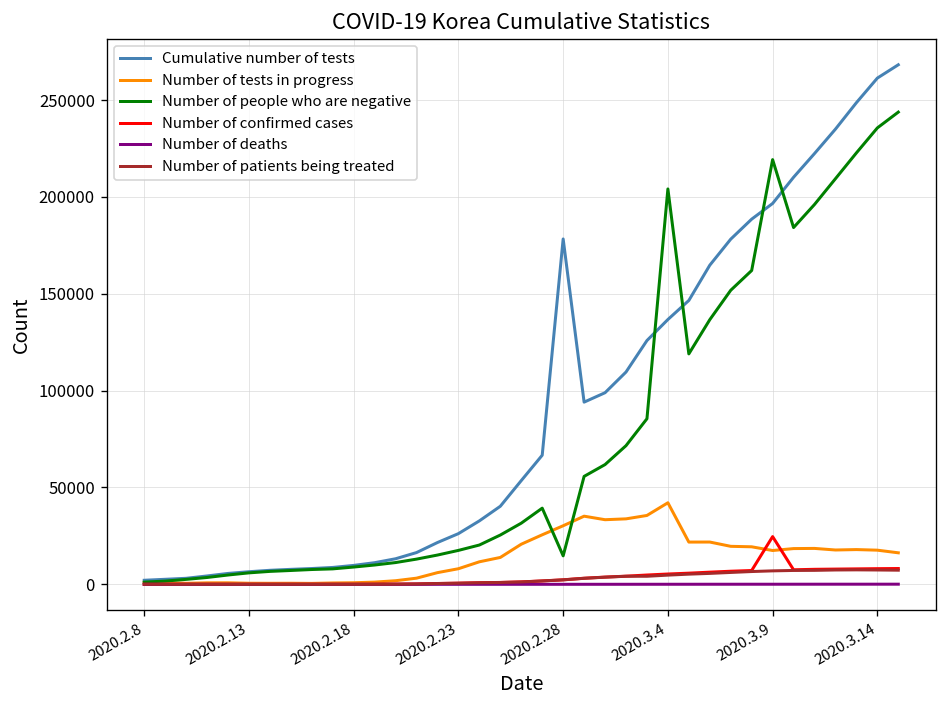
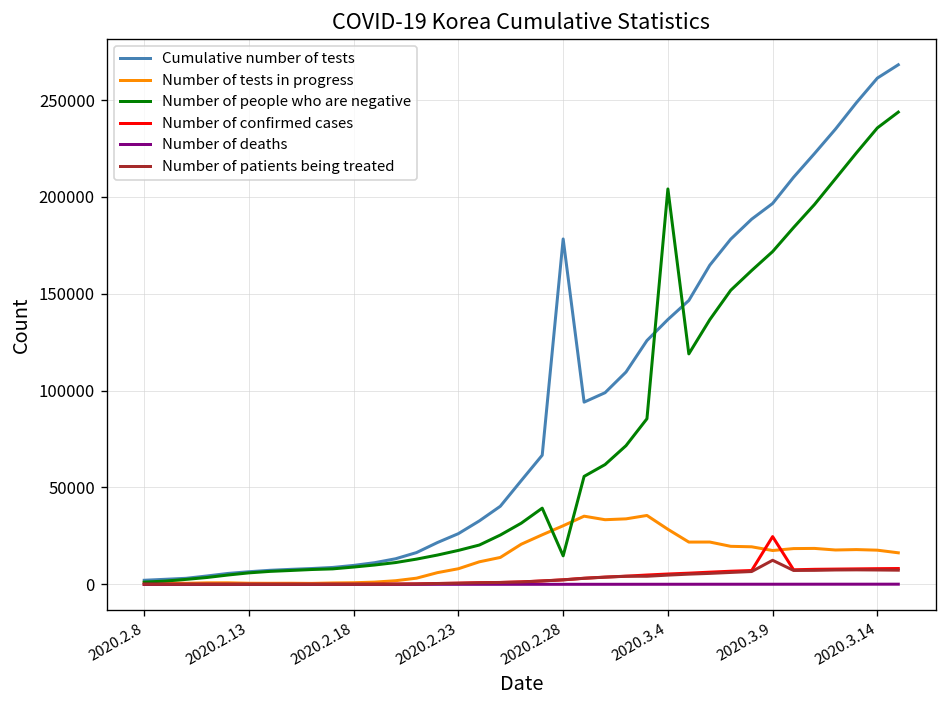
  {
    "Cumulative number of tests": {
      "2020.2.23": 26000,
      "2020.2.28": 178000,
      "2020.3.4": 137000,
      "2020.3.9": 197000,
      "2020.3.14": 261000
    },
    "Number of tests in progress": {
      "2020.2.23": 8000,
      "2020.2.28": 30000,
-     "2020.3.4": 42000,
+     "2020.3.4": 28000,
      "2020.3.9": 17000,
      "2020.3.14": 18000
    },
    "Number of people who are negative": {
      "2020.2.23": 18000,
      "2020.2.28": 15000,
      "2020.3.4": 204000,
-     "2020.3.9": 219000,
+     "2020.3.9": 172000,
      "2020.3.14": 236000
    },
    "Number of confirmed cases": {
      "2020.3.9": 25000
    },
    "Number of deaths": {
      "2020.2.28": 0,
      "2020.3.4": 0,
      "2020.3.9": 0,
      "2020.3.14": 0
    },
    "Number of patients being treated": {
-     "2020.3.9": 7000
+     "2020.3.9": 12000
    }
  }
